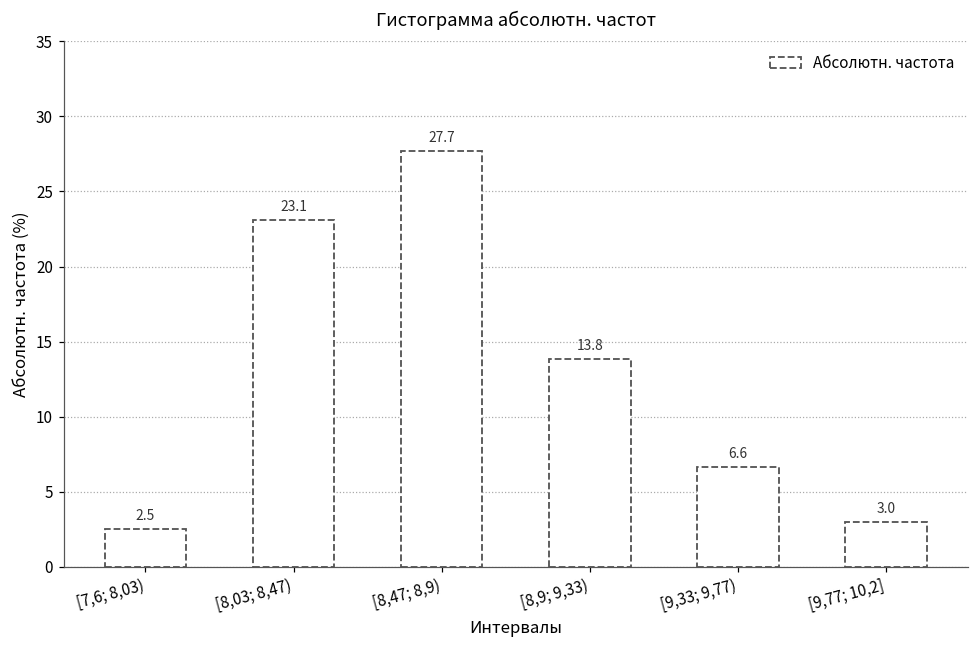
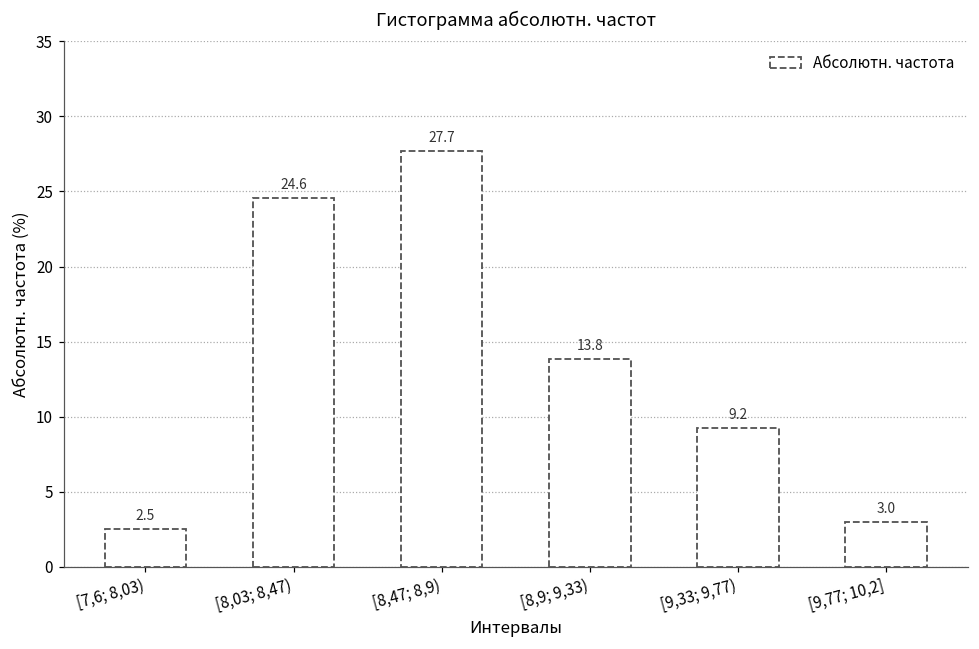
  {
    "[7,6; 8,03)": 2.5,
-   "[8,03; 8,47)": 23.1,
+   "[8,03; 8,47)": 24.6,
    "[8,47; 8,9)": 27.7,
    "[8,9; 9,33)": 13.8,
-   "[9,33; 9,77)": 6.6,
+   "[9,33; 9,77)": 9.2,
    "[9,77; 10,2]": 3.0
  }
